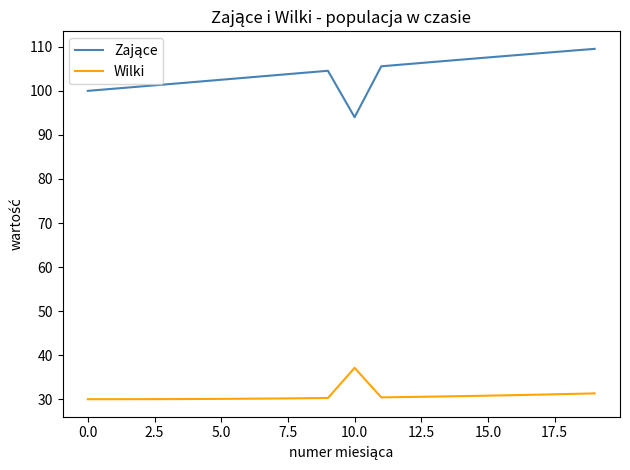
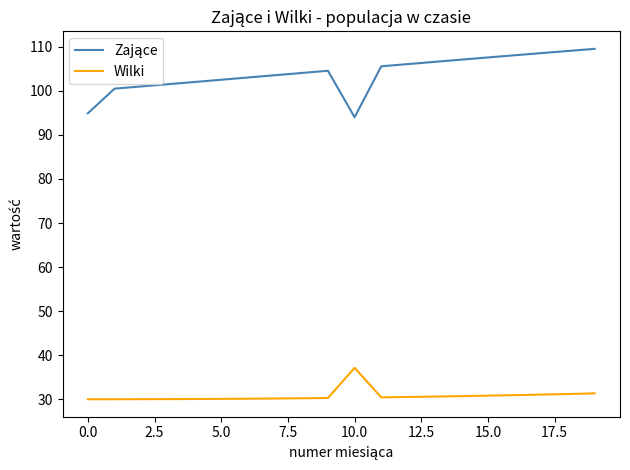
  {
    "Zające": {
-     "0.0": 100,
+     "0.0": 95,
      "5.0": 103,
      "10.0": 94,
      "15.0": 108
    },
    "Wilki": {
      "0.0": 30,
      "5.0": 30,
      "10.0": 37,
      "15.0": 31
    }
  }
